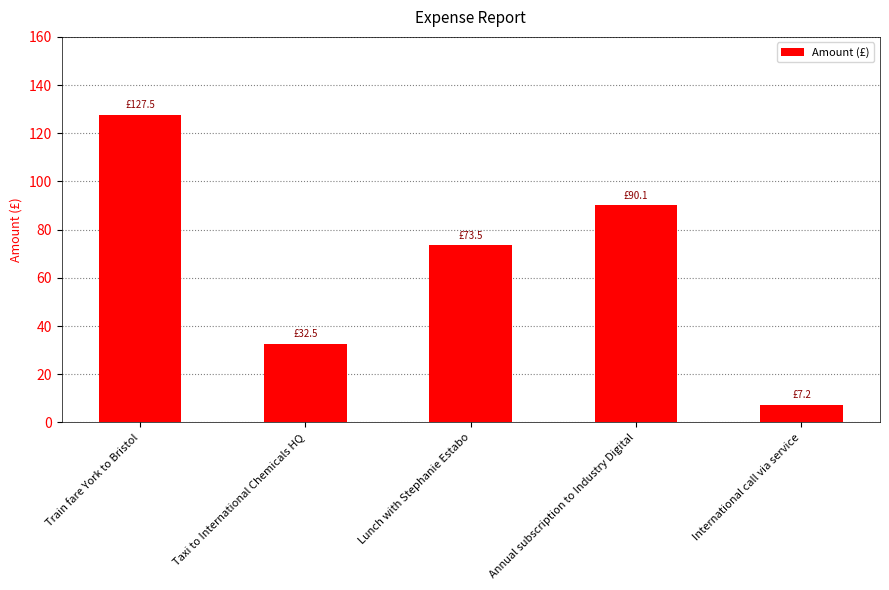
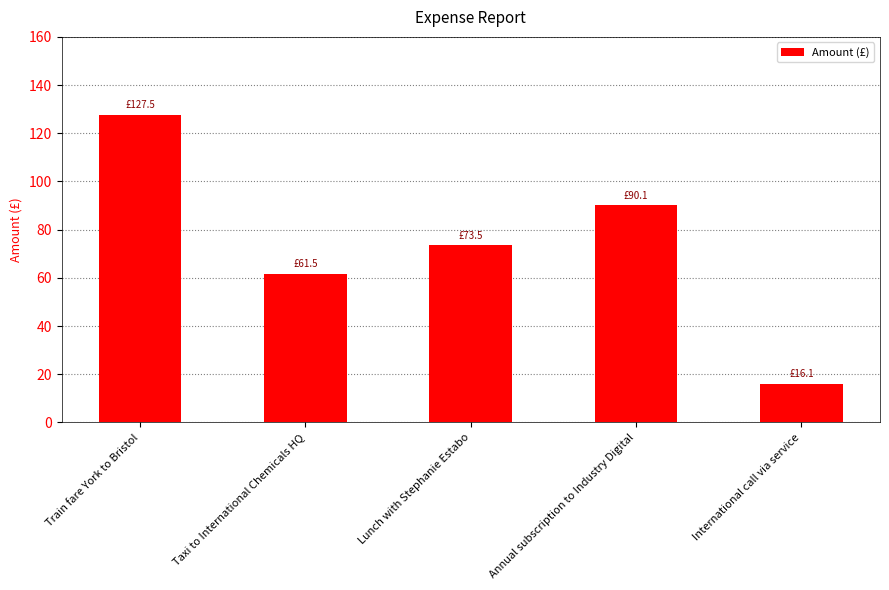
  {
    "Train fare York to Bristol": "£127.5",
-   "Taxi to International Chemicals HQ": "£32.5",
+   "Taxi to International Chemicals HQ": "£61.5",
    "Lunch with Stephanie Estabo": "£73.5",
    "Annual subscription to Industry Digital": "£90.1",
-   "International call via service": "£7.2"
+   "International call via service": "£16.1"
  }
